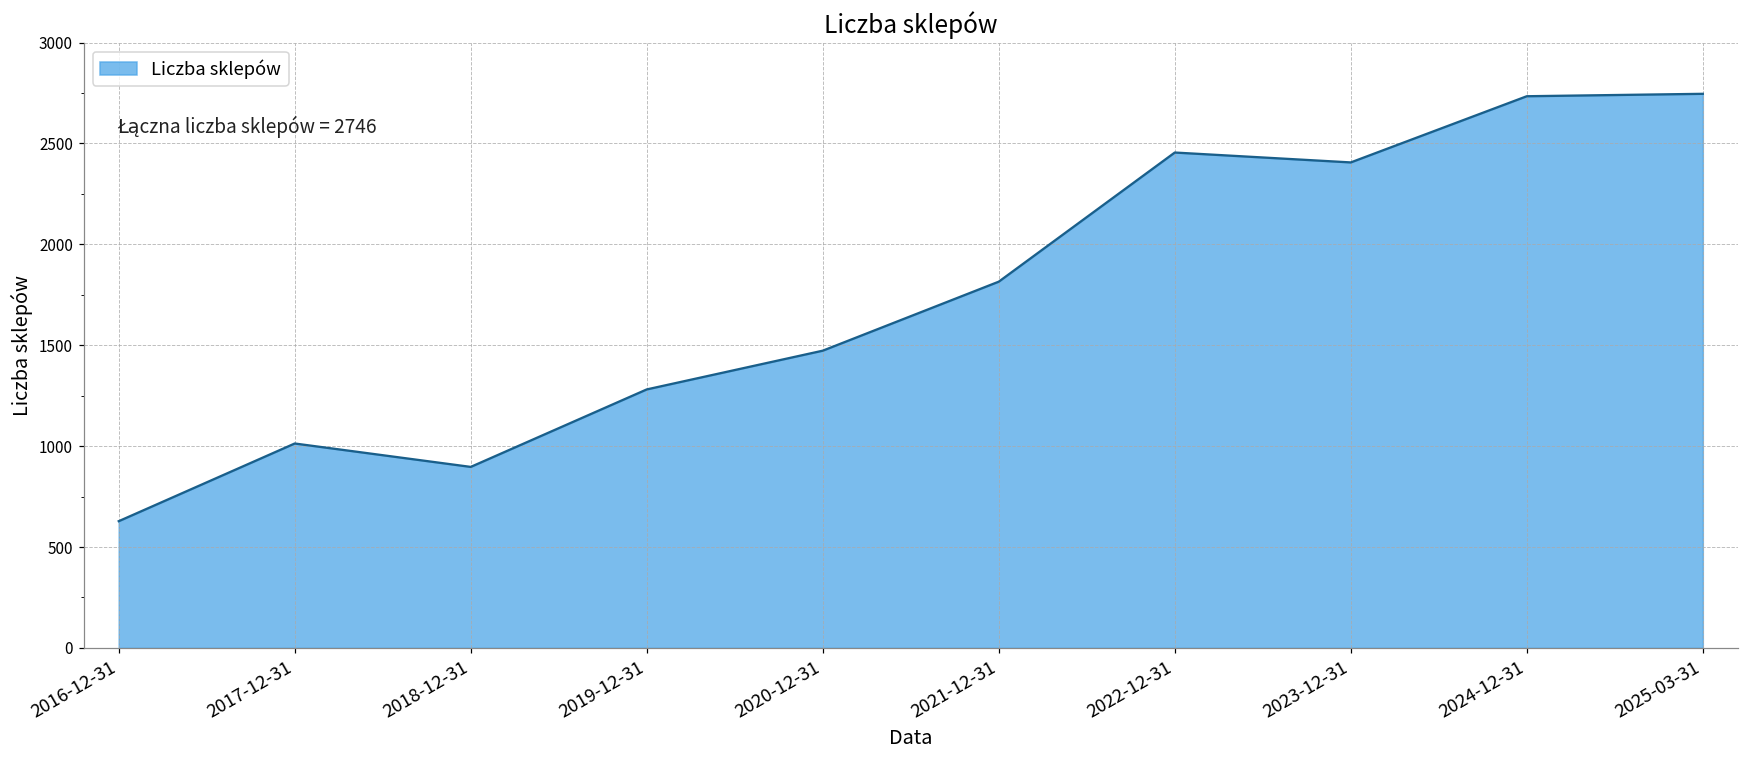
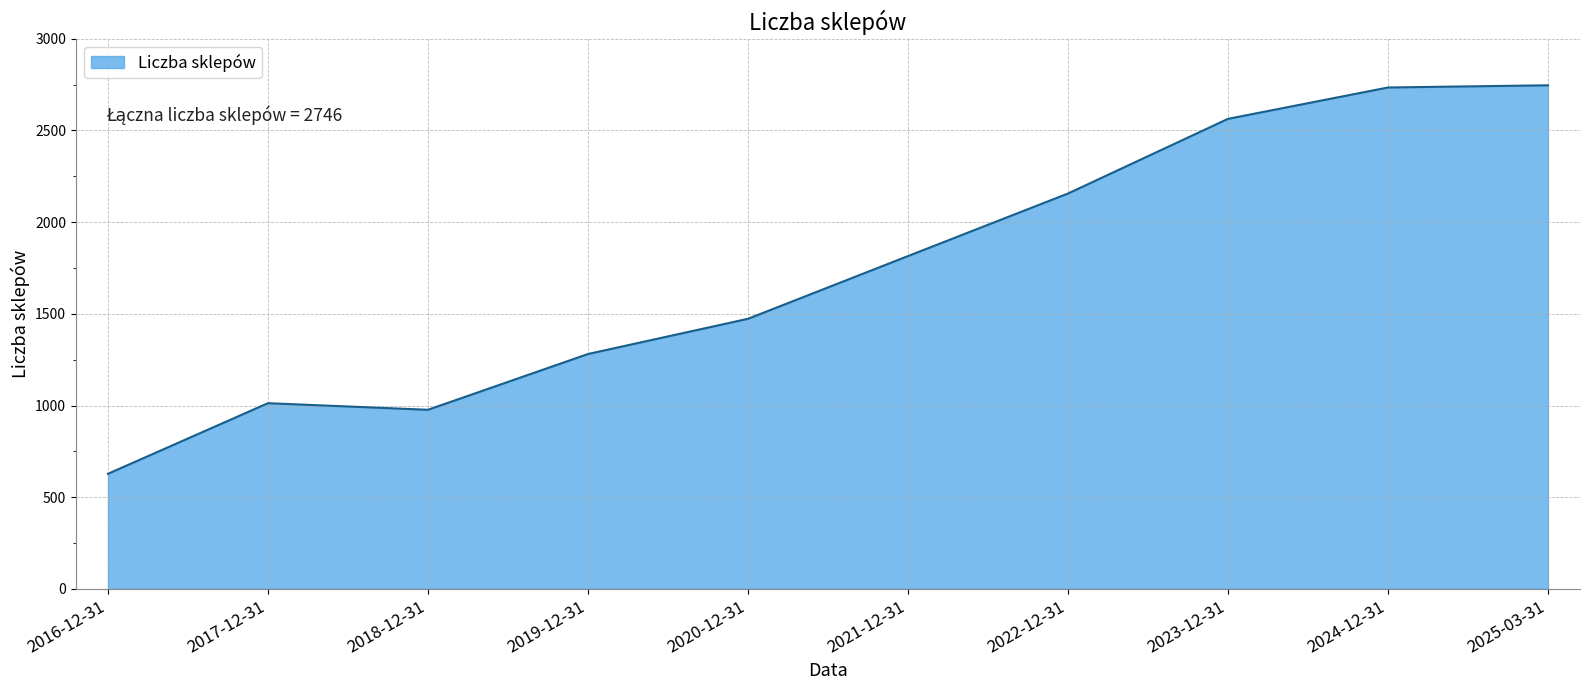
  {
    "2016-12-31": 630,
    "2017-12-31": 1010,
-   "2018-12-31": 900,
+   "2018-12-31": 980,
    "2019-12-31": 1280,
    "2020-12-31": 1470,
    "2021-12-31": 1820,
-   "2022-12-31": 2460,
-   "2023-12-31": 2410,
+   "2022-12-31": 2160,
+   "2023-12-31": 2560,
    "2024-12-31": 2730,
    "2025-03-31": 2750
  }
